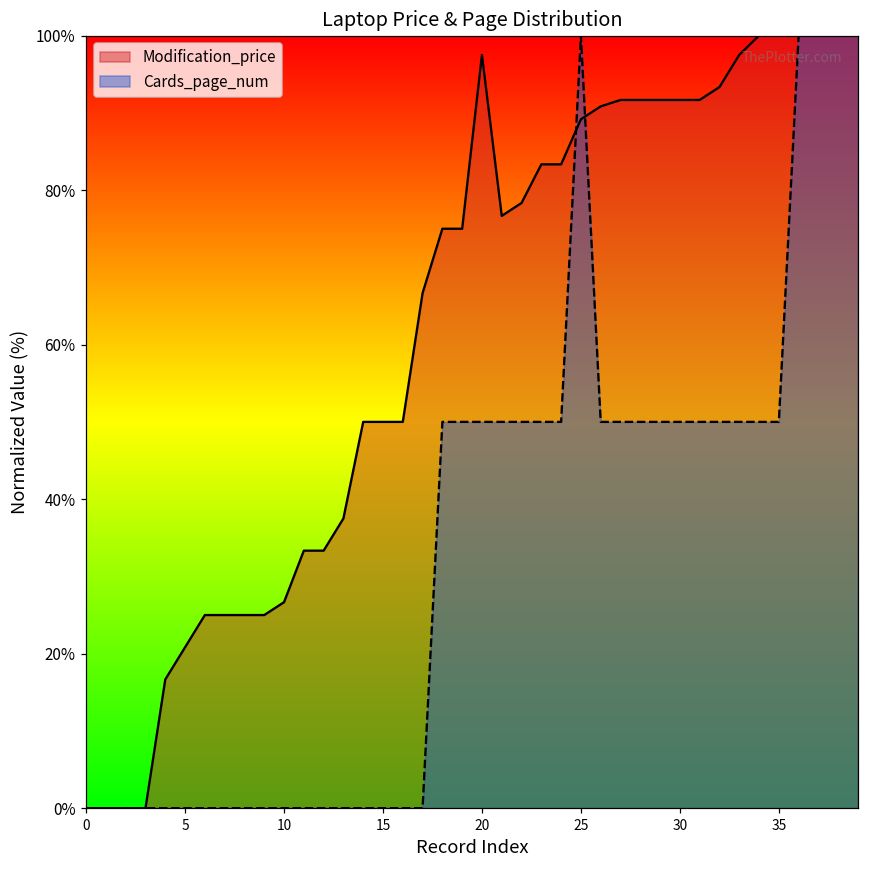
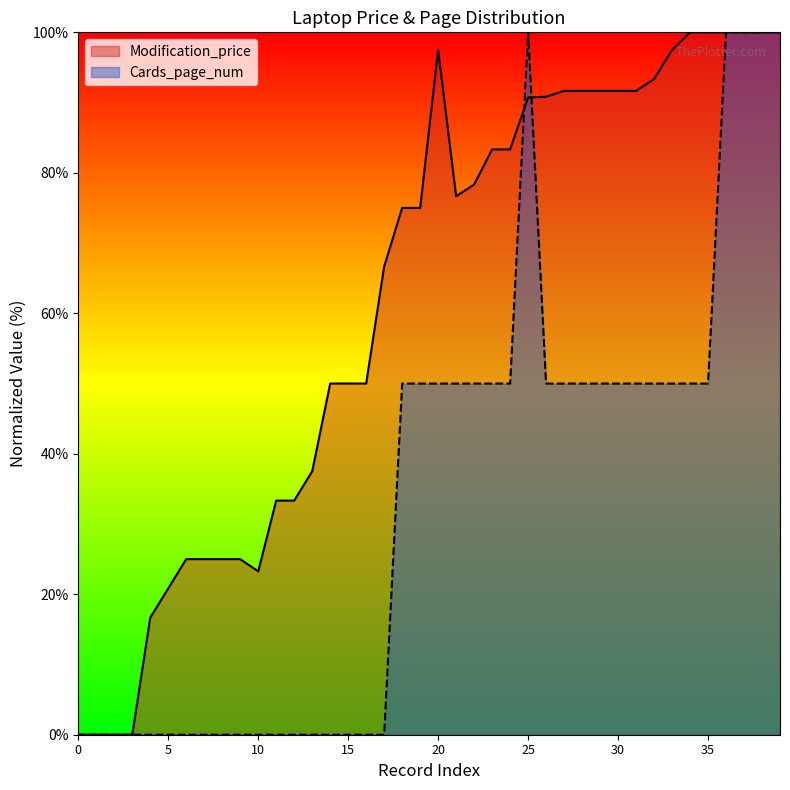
  {
    "Modification_price": {
      "5": "21%",
-     "10": "27%",
+     "10": "23%",
      "15": "50%",
      "20": "97%",
-     "25": "89%",
+     "25": "91%",
      "30": "92%",
      "35": "100%"
    },
    "Cards_page_num": {
      "5": "0%",
      "10": "0%",
      "15": "0%",
      "20": "50%",
      "25": "100%",
      "30": "50%",
      "35": "50%"
    }
  }
